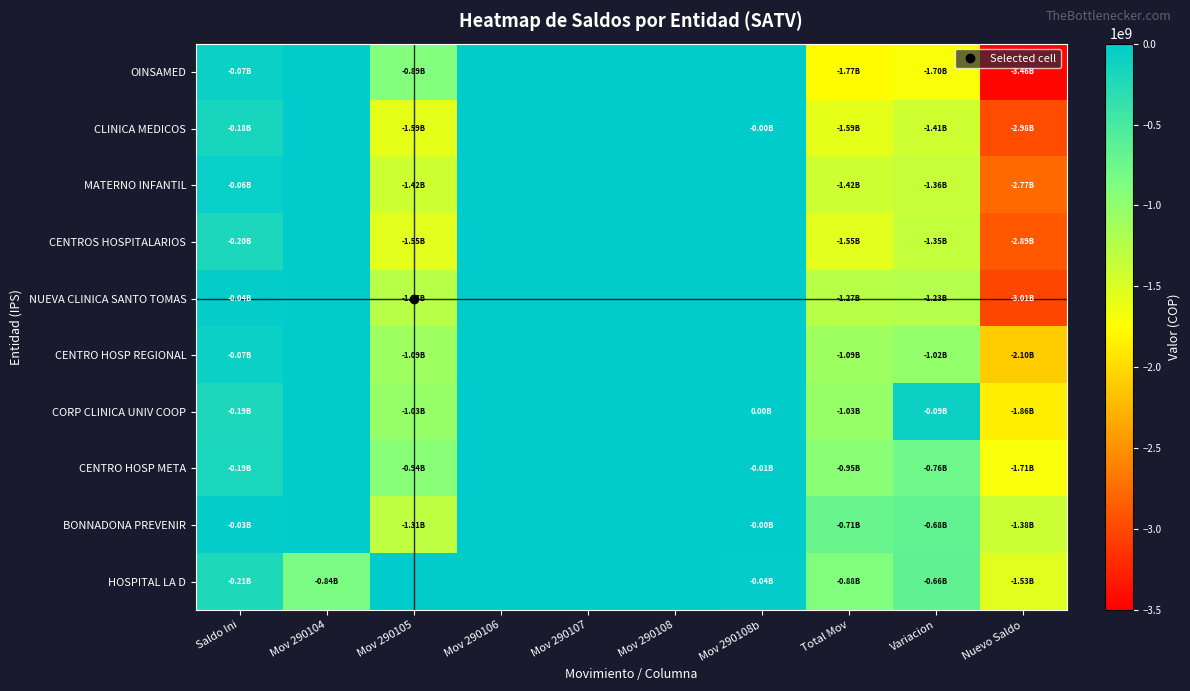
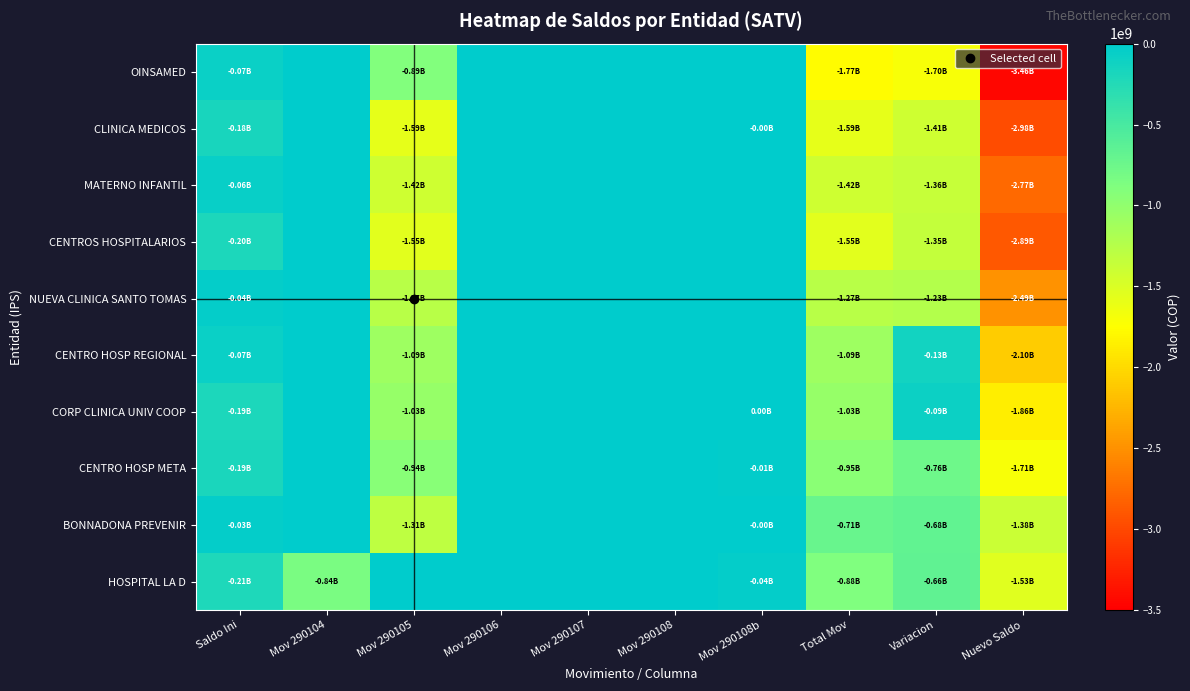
  {
    "OINSAMED": {
      "Saldo Ini": "-0.07B",
      "Mov 290105": "-0.89B",
      "Total Mov": "-1.77B",
      "Variacion": "-1.70B"
    },
    "CLINICA MEDICOS": {
      "Saldo Ini": "-0.18B",
      "Mov 290105": "-1.59B",
      "Mov 290108b": "-0.00B",
      "Total Mov": "-1.59B",
      "Variacion": "-1.41B",
      "Nuevo Saldo": "-2.98B"
    },
    "MATERNO INFANTIL": {
      "Saldo Ini": "-0.06B",
      "Mov 290105": "-1.42B",
      "Total Mov": "-1.42B",
      "Variacion": "-1.36B",
      "Nuevo Saldo": "-2.77B"
    },
    "CENTROS HOSPITALARIOS": {
      "Saldo Ini": "-0.20B",
      "Mov 290105": "-1.55B",
      "Total Mov": "-1.55B",
      "Variacion": "-1.35B",
      "Nuevo Saldo": "-2.89B"
    },
    "NUEVA CLINICA SANTO TOMAS": {
      "Saldo Ini": "-0.04B",
      "Total Mov": "-1.27B",
      "Variacion": "-1.23B",
-     "Nuevo Saldo": "-3.01B"
+     "Nuevo Saldo": "-2.49B"
    },
    "CENTRO HOSP REGIONAL": {
      "Saldo Ini": "-0.07B",
      "Mov 290105": "-1.09B",
      "Total Mov": "-1.09B",
-     "Variacion": "-1.02B",
+     "Variacion": "-0.13B",
      "Nuevo Saldo": "-2.10B"
    },
    "CORP CLINICA UNIV COOP": {
      "Saldo Ini": "-0.19B",
      "Mov 290105": "-1.03B",
      "Mov 290108b": "0.00B",
      "Total Mov": "-1.03B",
      "Variacion": "-0.09B",
      "Nuevo Saldo": "-1.86B"
    },
    "CENTRO HOSP META": {
      "Saldo Ini": "-0.19B",
      "Mov 290105": "-0.94B",
      "Mov 290108b": "-0.01B",
      "Total Mov": "-0.95B",
      "Variacion": "-0.76B",
      "Nuevo Saldo": "-1.71B"
    },
    "BONNADONA PREVENIR": {
      "Saldo Ini": "-0.03B",
      "Mov 290105": "-1.31B",
      "Mov 290108b": "-0.00B",
      "Total Mov": "-0.71B",
      "Variacion": "-0.68B",
      "Nuevo Saldo": "-1.38B"
    },
    "HOSPITAL LA D": {
      "Saldo Ini": "-0.21B",
      "Mov 290104": "-0.84B",
      "Mov 290108b": "-0.04B",
      "Total Mov": "-0.88B",
      "Variacion": "-0.66B",
      "Nuevo Saldo": "-1.53B"
    }
  }
